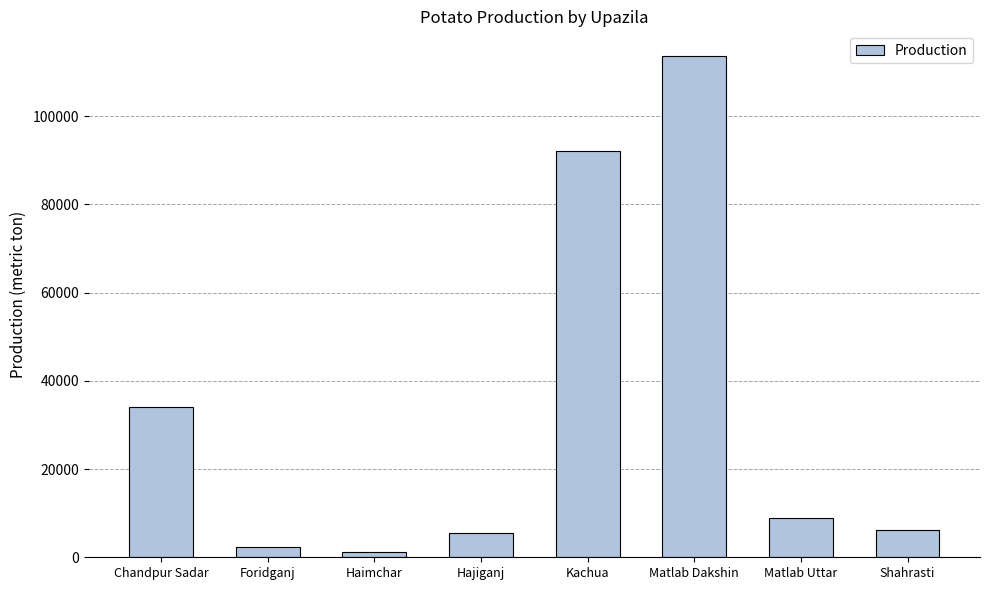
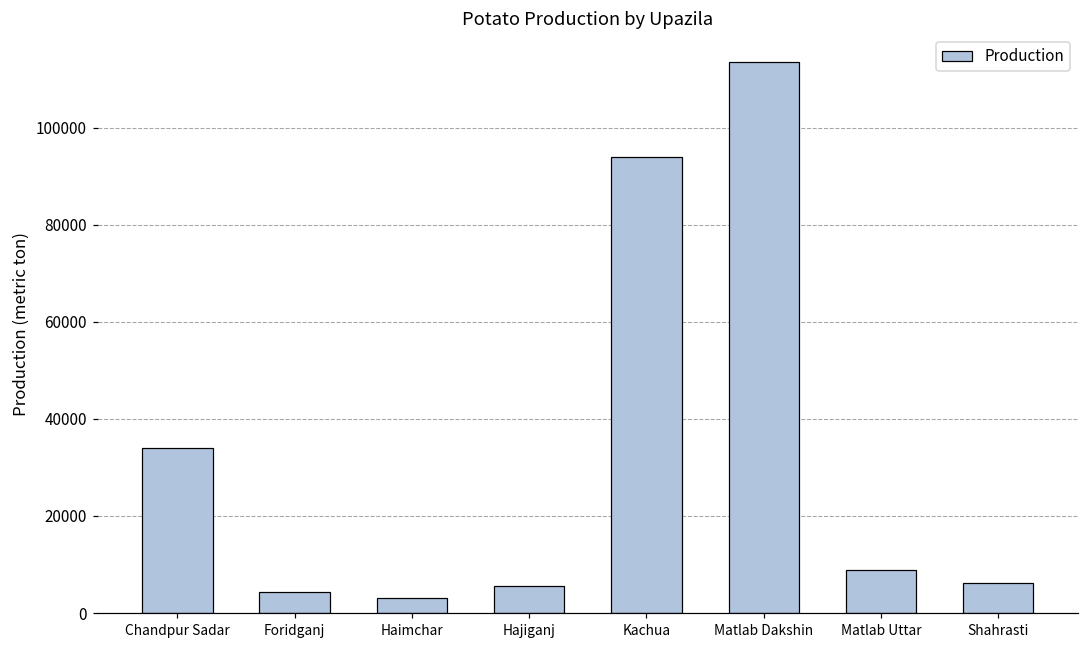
  {
    "Chandpur Sadar": 34000,
-   "Foridganj": 2000,
-   "Haimchar": 1000,
+   "Foridganj": 4000,
+   "Haimchar": 3000,
    "Hajiganj": 5000,
-   "Kachua": 92000,
+   "Kachua": 94000,
    "Matlab Dakshin": 114000,
    "Matlab Uttar": 9000,
    "Shahrasti": 6000
  }
